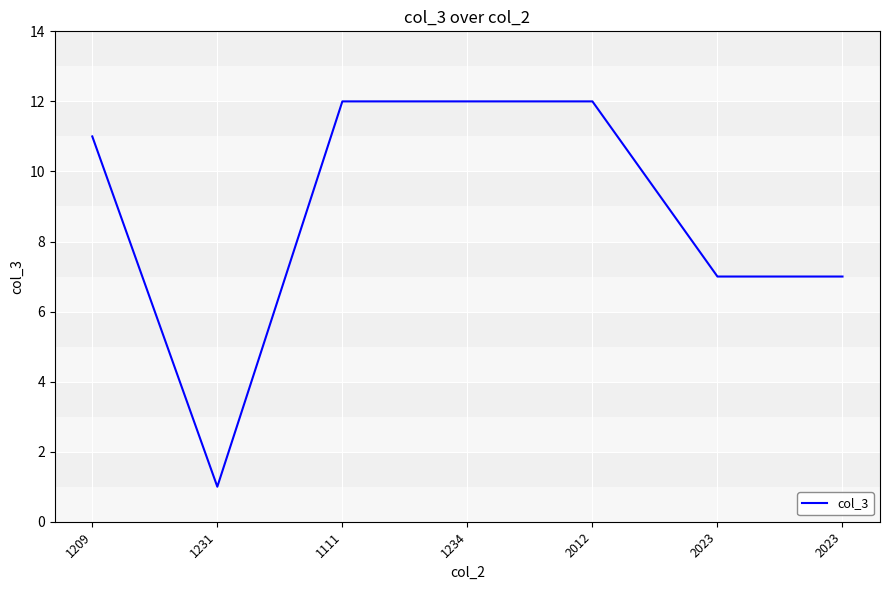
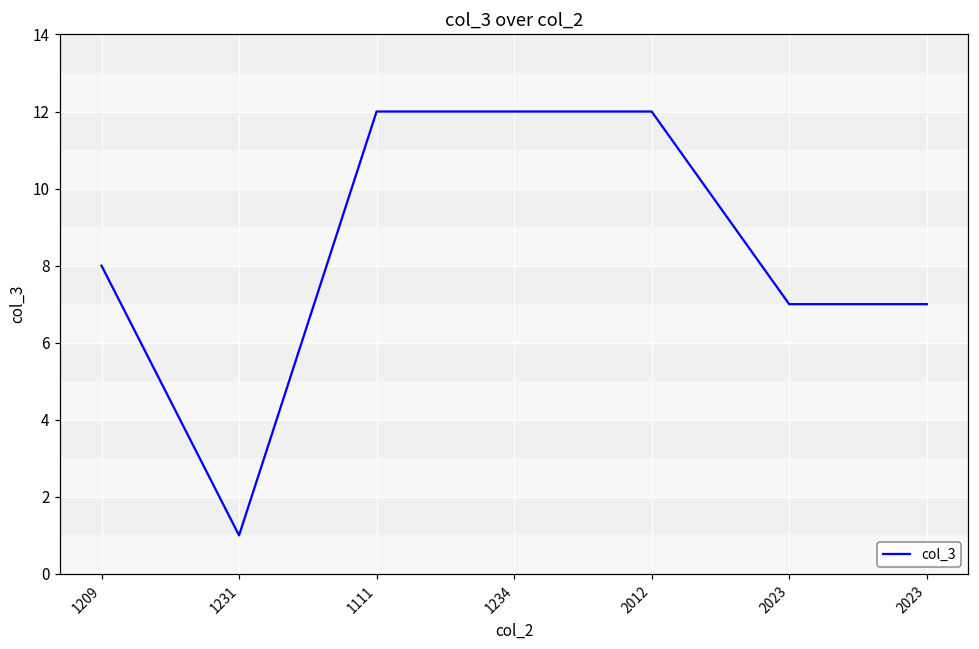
  {
-   "1209": 11,
+   "1209": 8,
    "1231": 1,
    "1111": 12,
    "1234": 12,
    "2012": 12
  }
